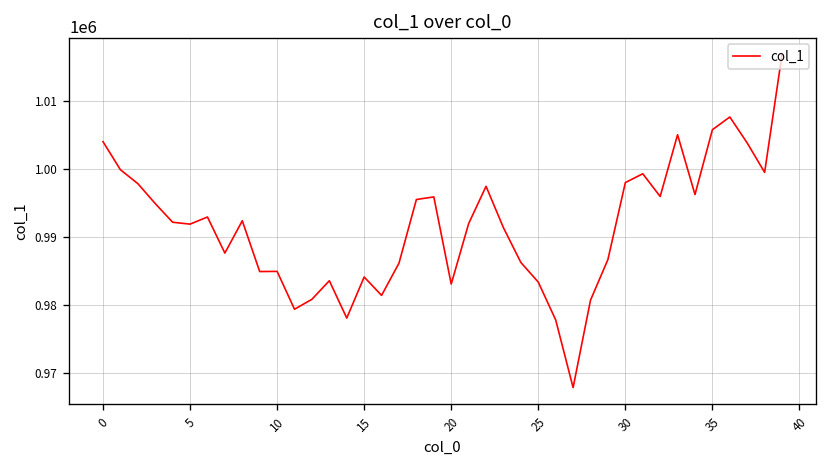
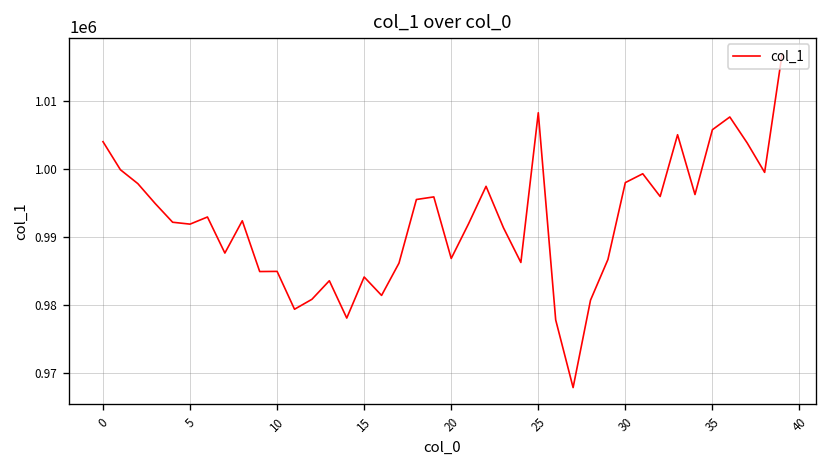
  {
    "0": 1004000,
    "5": 992000,
    "10": 985000,
    "15": 984000,
-   "20": 983000,
-   "25": 983000,
+   "20": 987000,
+   "25": 1008000,
    "30": 998000,
    "35": 1006000
  }
